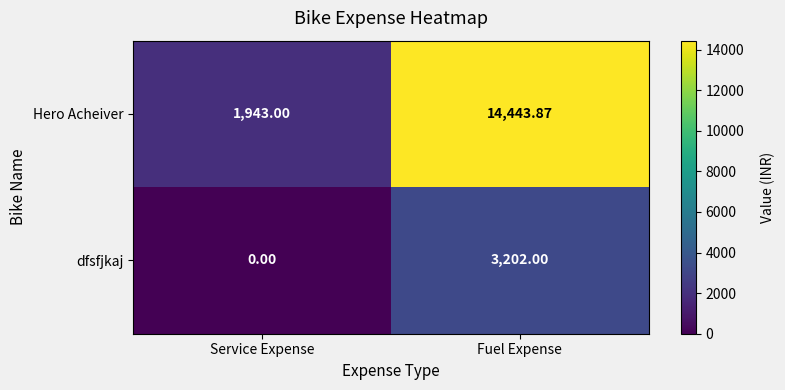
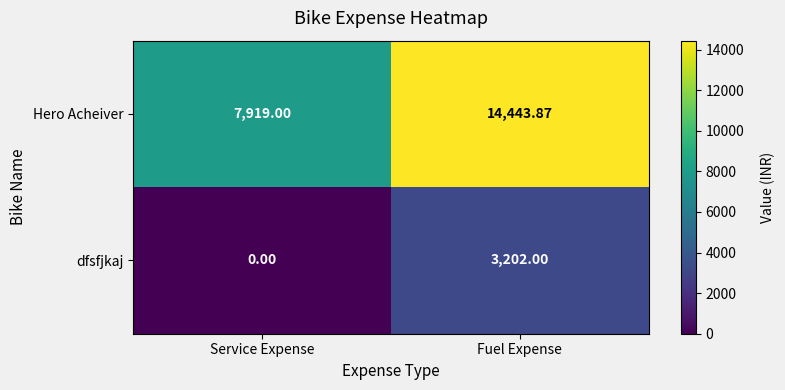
  {
    "Hero Acheiver": {
-     "Service Expense": "1,943.00",
+     "Service Expense": "7,919.00",
      "Fuel Expense": "14,443.87"
    },
    "dfsfjkaj": {
      "Service Expense": "0.00",
      "Fuel Expense": "3,202.00"
    }
  }
